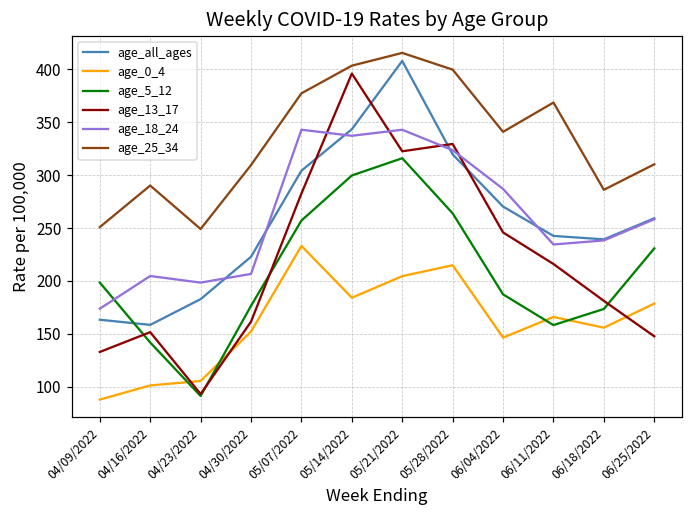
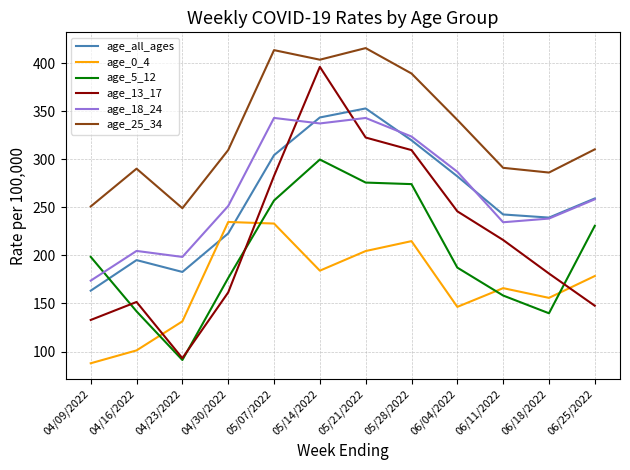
  {
    "age_all_ages": {
      "04/09/2022": 160,
-     "04/16/2022": 160,
+     "04/16/2022": 200,
      "04/23/2022": 180,
      "04/30/2022": 220,
      "05/07/2022": 300,
      "05/14/2022": 340,
-     "05/21/2022": 410,
+     "05/21/2022": 350,
      "05/28/2022": 320,
-     "06/04/2022": 270,
+     "06/04/2022": 280,
      "06/11/2022": 240
    },
    "age_0_4": {
      "04/09/2022": 90,
      "04/16/2022": 100,
-     "04/23/2022": 110,
-     "04/30/2022": 150,
+     "04/23/2022": 130,
+     "04/30/2022": 230,
      "05/07/2022": 230,
      "05/14/2022": 180,
      "05/21/2022": 200,
      "05/28/2022": 210,
      "06/04/2022": 150,
      "06/11/2022": 170,
      "06/18/2022": 160,
      "06/25/2022": 180
    },
    "age_5_12": {
      "04/09/2022": 200,
      "04/16/2022": 140,
      "04/30/2022": 180,
      "05/07/2022": 260,
      "05/14/2022": 300,
-     "05/21/2022": 320,
-     "05/28/2022": 260,
+     "05/21/2022": 280,
+     "05/28/2022": 270,
      "06/04/2022": 190,
      "06/11/2022": 160,
-     "06/18/2022": 170,
+     "06/18/2022": 140,
      "06/25/2022": 230
    },
    "age_13_17": {
      "04/09/2022": 130,
      "04/16/2022": 150,
      "04/30/2022": 160,
      "05/07/2022": 280,
      "05/14/2022": 400,
      "05/21/2022": 320,
-     "05/28/2022": 330,
+     "05/28/2022": 310,
      "06/04/2022": 250,
      "06/11/2022": 220,
      "06/18/2022": 180,
      "06/25/2022": 150
    },
    "age_18_24": {
      "04/09/2022": 170,
      "04/16/2022": 200,
      "04/23/2022": 200,
-     "04/30/2022": 210,
+     "04/30/2022": 250,
      "05/07/2022": 340,
      "05/14/2022": 340,
      "05/21/2022": 340,
      "05/28/2022": 320,
      "06/04/2022": 290,
      "06/11/2022": 230
    },
    "age_25_34": {
      "04/09/2022": 250,
      "04/16/2022": 290,
      "04/23/2022": 250,
      "04/30/2022": 310,
-     "05/07/2022": 380,
+     "05/07/2022": 410,
      "05/14/2022": 400,
      "05/21/2022": 420,
-     "05/28/2022": 400,
+     "05/28/2022": 390,
      "06/04/2022": 340,
-     "06/11/2022": 370,
+     "06/11/2022": 290,
      "06/18/2022": 290,
      "06/25/2022": 310
    }
  }
